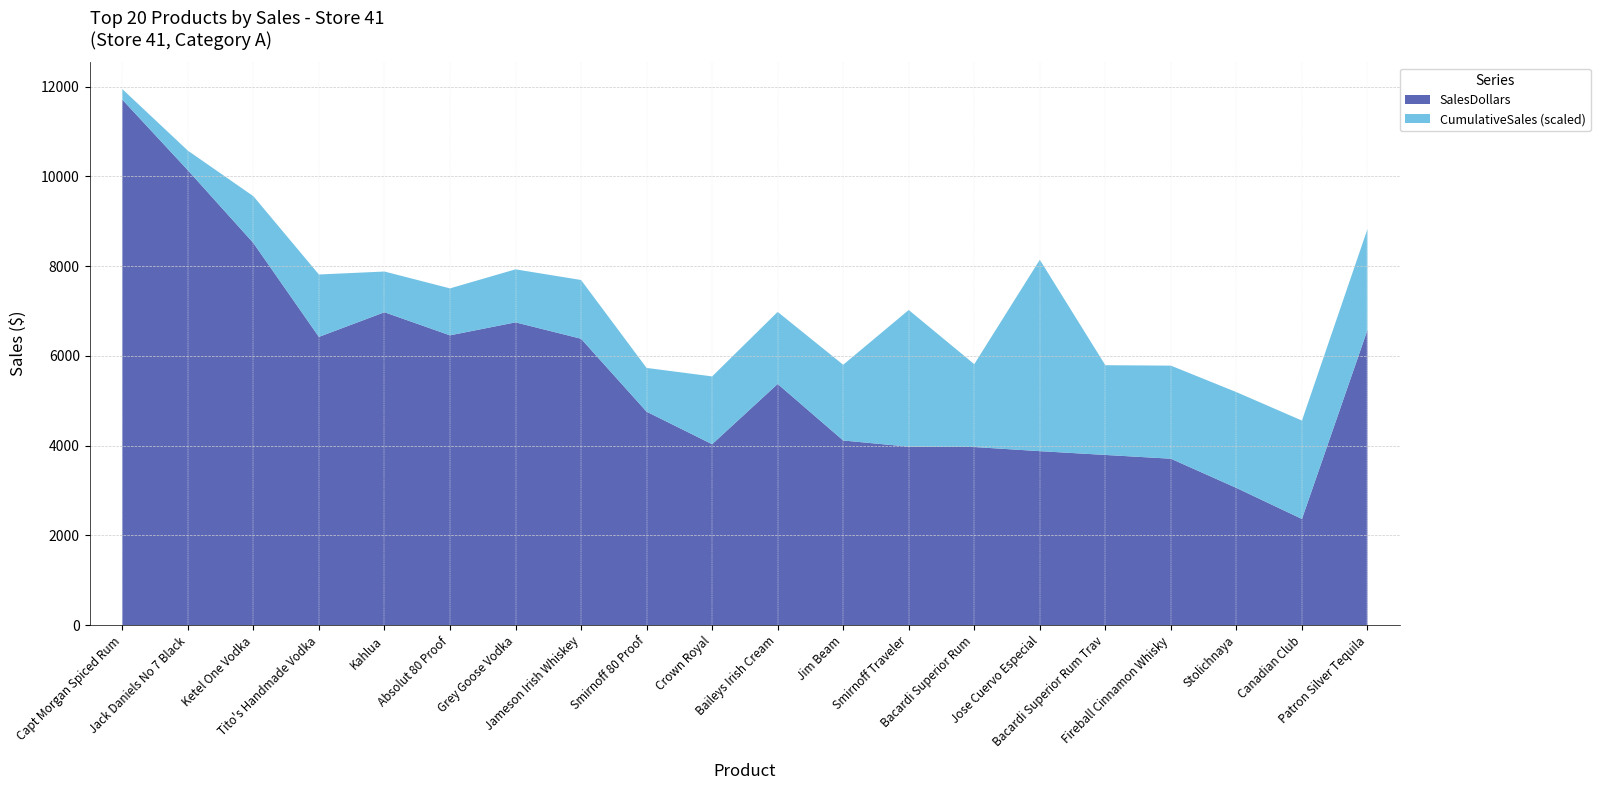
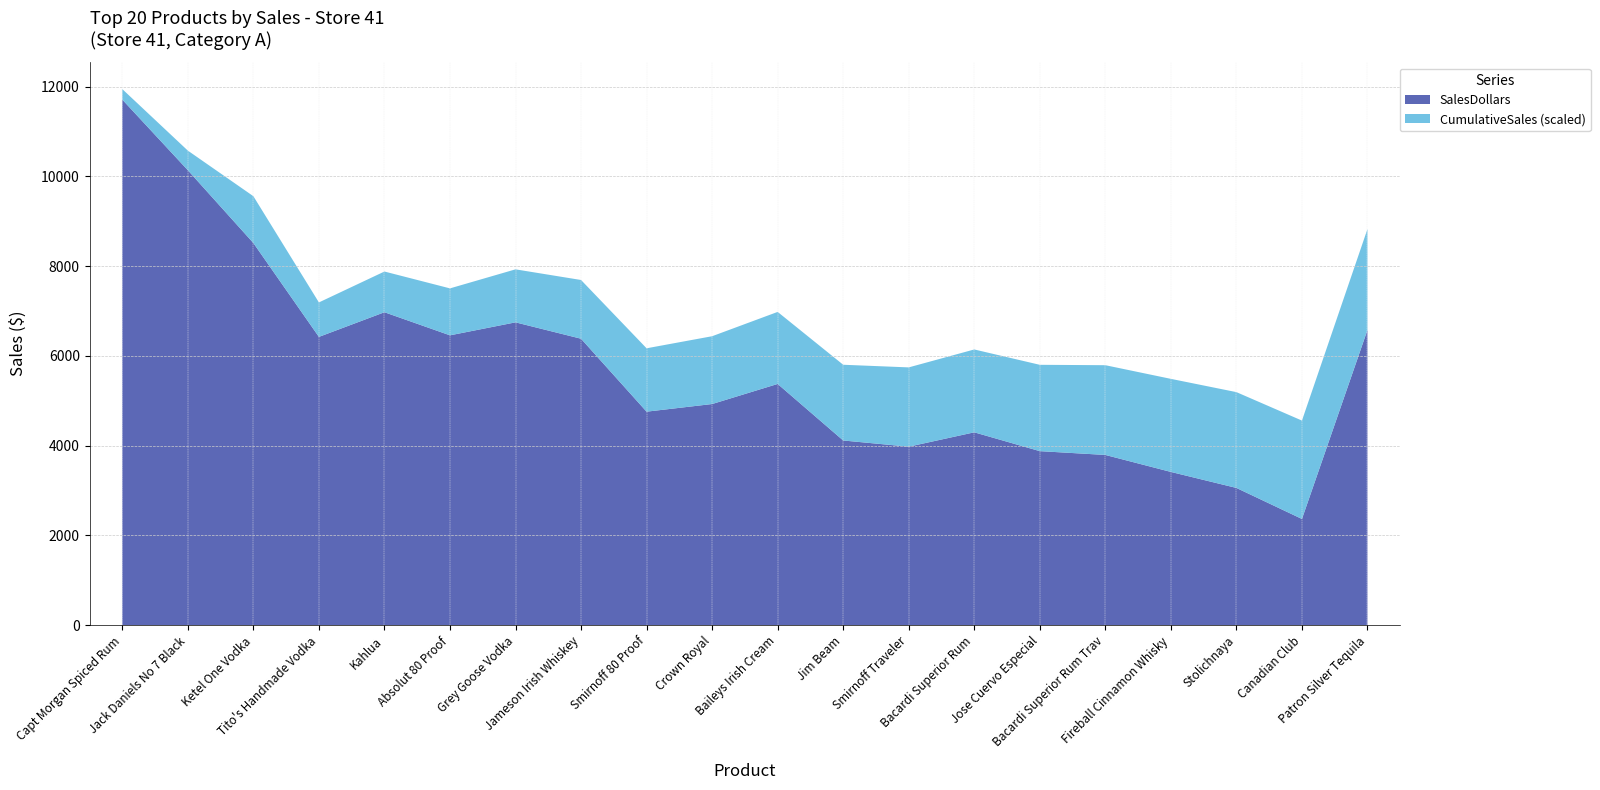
  {
    "SalesDollars": {
      "Capt Morgan Spiced Rum": 11700,
      "Jack Daniels No 7 Black": 10100,
      "Ketel One Vodka": 8500,
      "Tito's Handmade Vodka": 6400,
      "Kahlua": 7000,
      "Absolut 80 Proof": 6500,
      "Grey Goose Vodka": 6700,
      "Jameson Irish Whiskey": 6400,
      "Smirnoff 80 Proof": 4800,
-     "Crown Royal": 4000,
+     "Crown Royal": 4900,
      "Baileys Irish Cream": 5400,
      "Jim Beam": 4100,
      "Smirnoff Traveler": 4000,
-     "Bacardi Superior Rum": 4000,
+     "Bacardi Superior Rum": 4300,
      "Jose Cuervo Especial": 3900,
      "Bacardi Superior Rum Trav": 3800,
-     "Fireball Cinnamon Whisky": 3700,
+     "Fireball Cinnamon Whisky": 3400,
      "Stolichnaya": 3100,
      "Canadian Club": 2400,
      "Patron Silver Tequila": 6600
    },
    "CumulativeSales (scaled)": {
      "Capt Morgan Spiced Rum": 200,
      "Jack Daniels No 7 Black": 400,
      "Ketel One Vodka": 1000,
-     "Tito's Handmade Vodka": 1400,
+     "Tito's Handmade Vodka": 800,
      "Kahlua": 900,
      "Absolut 80 Proof": 1000,
      "Grey Goose Vodka": 1200,
      "Jameson Irish Whiskey": 1300,
-     "Smirnoff 80 Proof": 1000,
+     "Smirnoff 80 Proof": 1400,
      "Crown Royal": 1500,
      "Baileys Irish Cream": 1600,
      "Jim Beam": 1700,
-     "Smirnoff Traveler": 3000,
+     "Smirnoff Traveler": 1800,
      "Bacardi Superior Rum": 1800,
-     "Jose Cuervo Especial": 4300,
+     "Jose Cuervo Especial": 1900,
      "Bacardi Superior Rum Trav": 2000,
      "Fireball Cinnamon Whisky": 2100,
      "Stolichnaya": 2100,
      "Canadian Club": 2200,
      "Patron Silver Tequila": 2200
    }
  }
